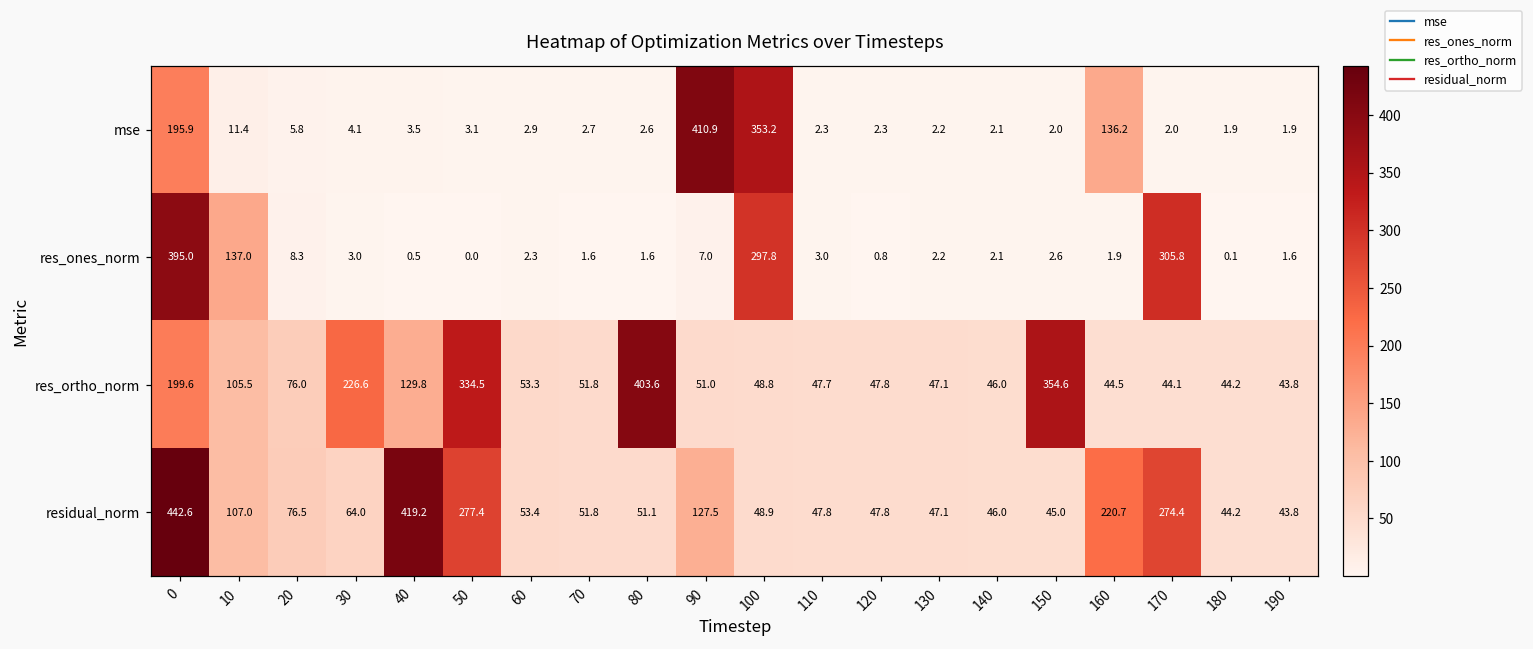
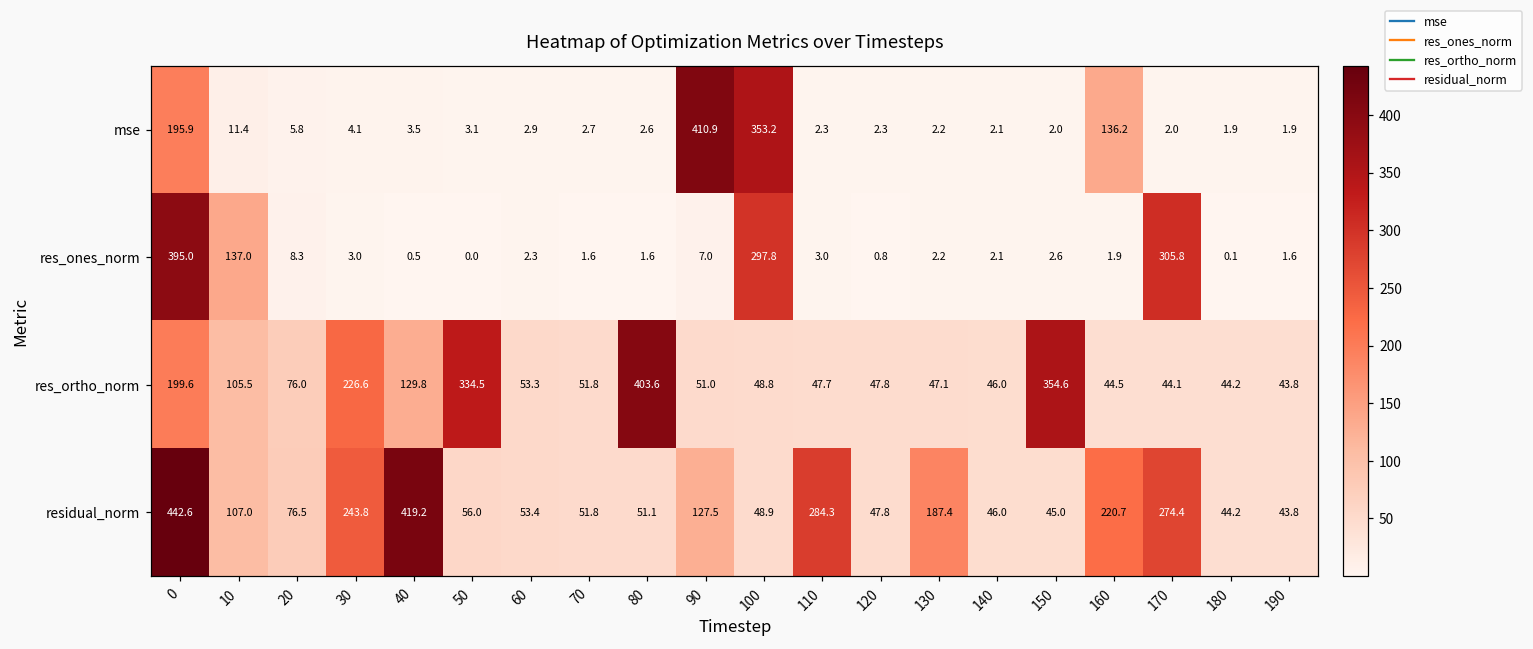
  {
    "mse": {
      "0": 195.9,
      "10": 11.4,
      "20": 5.8,
      "30": 4.1,
      "40": 3.5,
      "50": 3.1,
      "60": 2.9,
      "70": 2.7,
      "80": 2.6,
      "90": 410.9,
      "100": 353.2,
      "110": 2.3,
      "120": 2.3,
      "130": 2.2,
      "140": 2.1,
      "150": 2.0,
      "160": 136.2,
      "170": 2.0,
      "180": 1.9,
      "190": 1.9
    },
    "res_ones_norm": {
      "0": 395.0,
      "10": 137.0,
      "20": 8.3,
      "30": 3.0,
      "40": 0.5,
      "50": 0.0,
      "60": 2.3,
      "70": 1.6,
      "80": 1.6,
      "90": 7.0,
      "100": 297.8,
      "110": 3.0,
      "120": 0.8,
      "130": 2.2,
      "140": 2.1,
      "150": 2.6,
      "160": 1.9,
      "170": 305.8,
      "180": 0.1,
      "190": 1.6
    },
    "res_ortho_norm": {
      "0": 199.6,
      "10": 105.5,
      "20": 76.0,
      "30": 226.6,
      "40": 129.8,
      "50": 334.5,
      "60": 53.3,
      "70": 51.8,
      "80": 403.6,
      "90": 51.0,
      "100": 48.8,
      "110": 47.7,
      "120": 47.8,
      "130": 47.1,
      "140": 46.0,
      "150": 354.6,
      "160": 44.5,
      "170": 44.1,
      "180": 44.2,
      "190": 43.8
    },
    "residual_norm": {
      "0": 442.6,
      "10": 107.0,
      "20": 76.5,
-     "30": 64.0,
+     "30": 243.8,
      "40": 419.2,
-     "50": 277.4,
+     "50": 56.0,
      "60": 53.4,
      "70": 51.8,
      "80": 51.1,
      "90": 127.5,
      "100": 48.9,
-     "110": 47.8,
+     "110": 284.3,
      "120": 47.8,
-     "130": 47.1,
+     "130": 187.4,
      "140": 46.0,
      "150": 45.0,
      "160": 220.7,
      "170": 274.4,
      "180": 44.2,
      "190": 43.8
    }
  }
